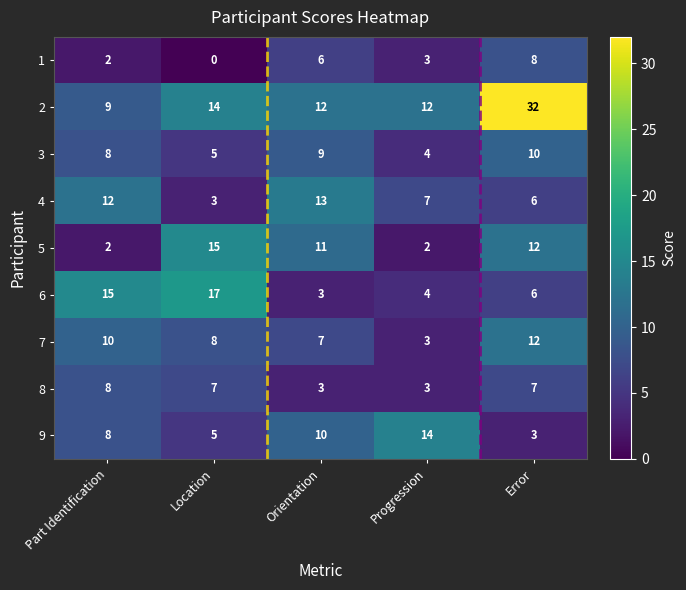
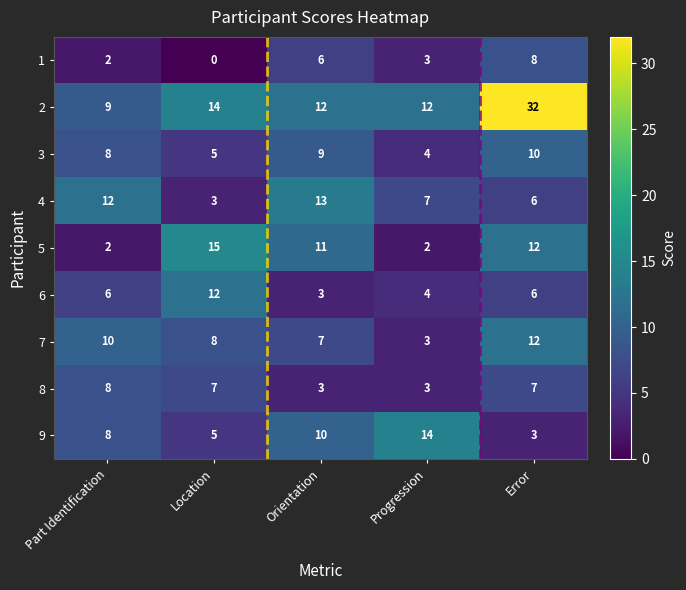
  {
    "1": {
      "Part Identification": 2,
      "Location": 0,
      "Orientation": 6,
      "Progression": 3,
      "Error": 8
    },
    "2": {
      "Part Identification": 9,
      "Location": 14,
      "Orientation": 12,
      "Progression": 12,
      "Error": 32
    },
    "3": {
      "Part Identification": 8,
      "Location": 5,
      "Orientation": 9,
      "Progression": 4,
      "Error": 10
    },
    "4": {
      "Part Identification": 12,
      "Location": 3,
      "Orientation": 13,
      "Progression": 7,
      "Error": 6
    },
    "5": {
      "Part Identification": 2,
      "Location": 15,
      "Orientation": 11,
      "Progression": 2,
      "Error": 12
    },
    "6": {
-     "Part Identification": 15,
-     "Location": 17,
+     "Part Identification": 6,
+     "Location": 12,
      "Orientation": 3,
      "Progression": 4,
      "Error": 6
    },
    "7": {
      "Part Identification": 10,
      "Location": 8,
      "Orientation": 7,
      "Progression": 3,
      "Error": 12
    },
    "8": {
      "Part Identification": 8,
      "Location": 7,
      "Orientation": 3,
      "Progression": 3,
      "Error": 7
    },
    "9": {
      "Part Identification": 8,
      "Location": 5,
      "Orientation": 10,
      "Progression": 14,
      "Error": 3
    }
  }
